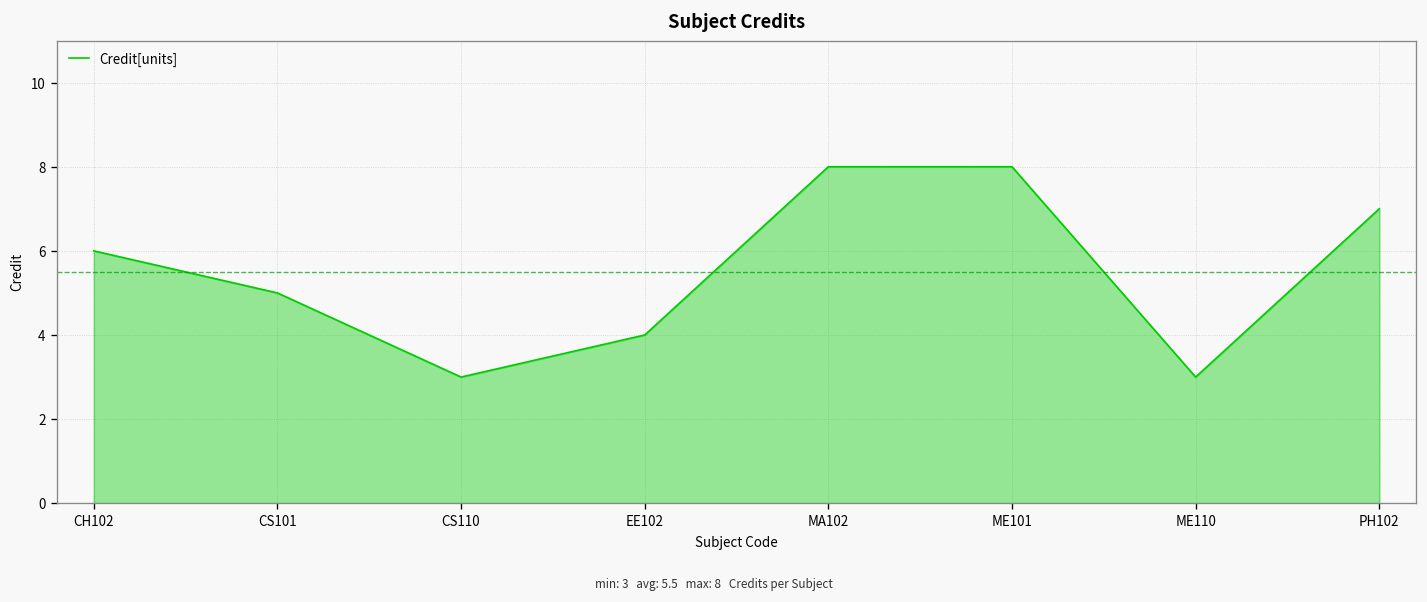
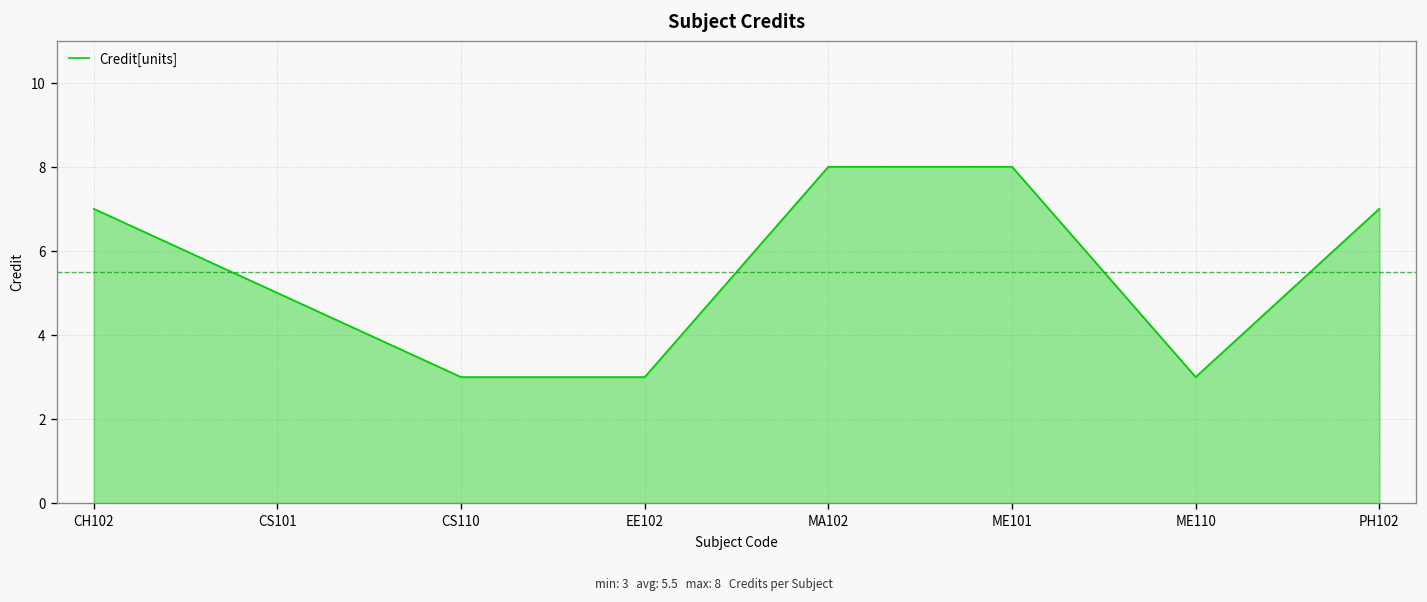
  {
-   "CH102": 6,
+   "CH102": 7,
    "CS101": 5,
    "CS110": 3,
-   "EE102": 4,
+   "EE102": 3,
    "MA102": 8,
    "ME101": 8,
    "ME110": 3,
    "PH102": 7
  }
